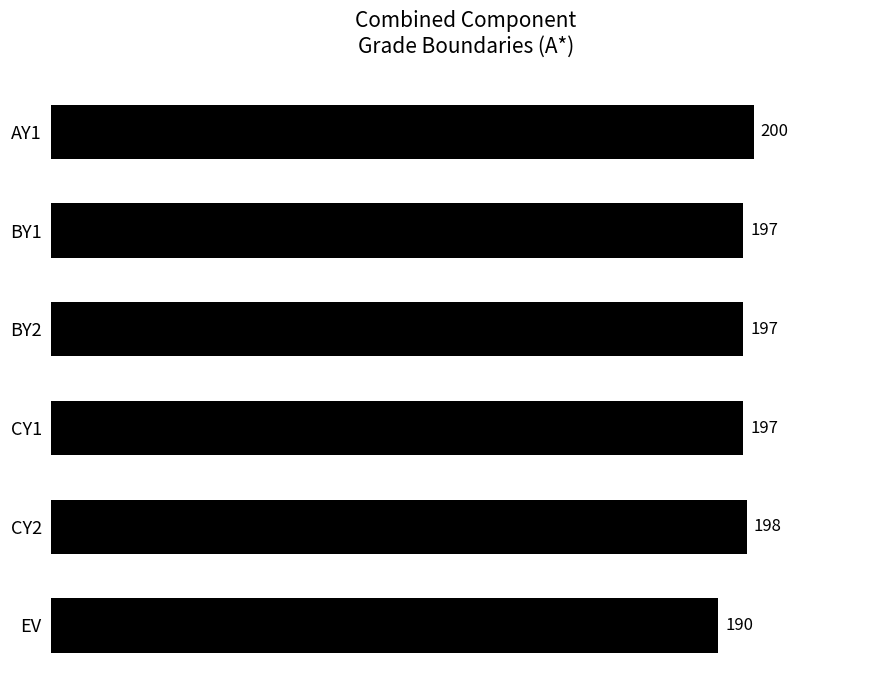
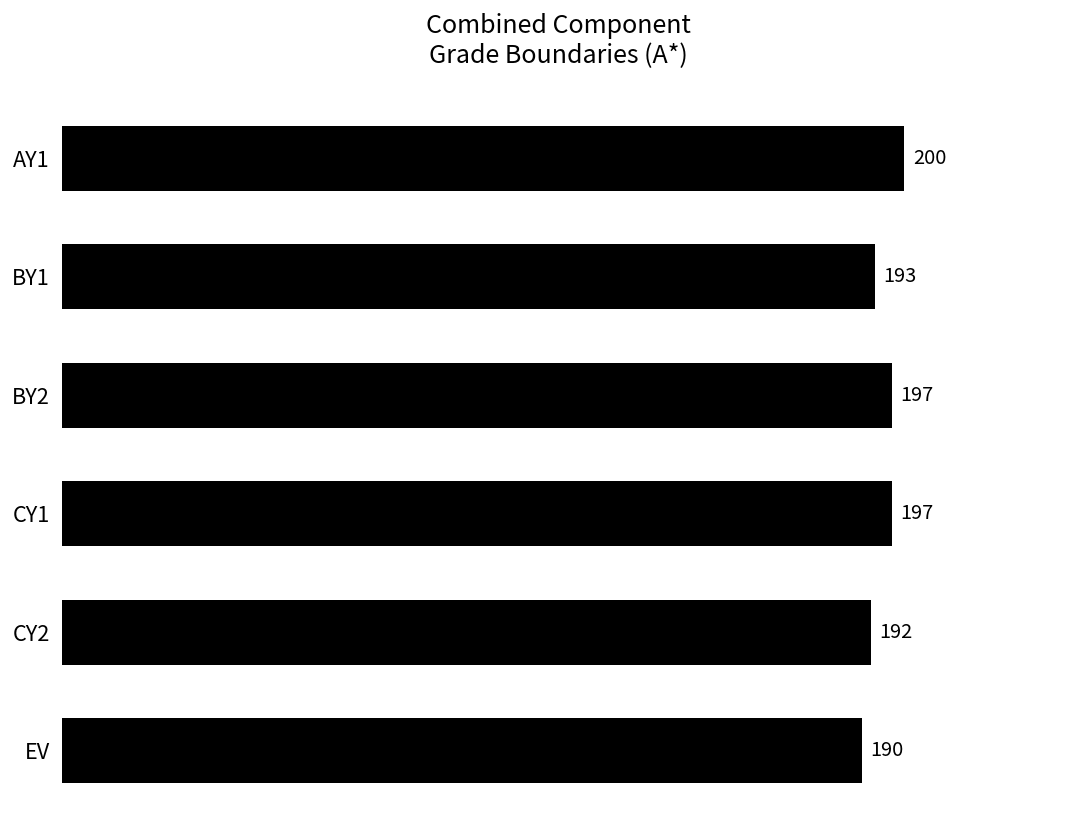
  {
    "AY1": 200,
-   "BY1": 197,
+   "BY1": 193,
    "BY2": 197,
    "CY1": 197,
-   "CY2": 198,
+   "CY2": 192,
    "EV": 190
  }
